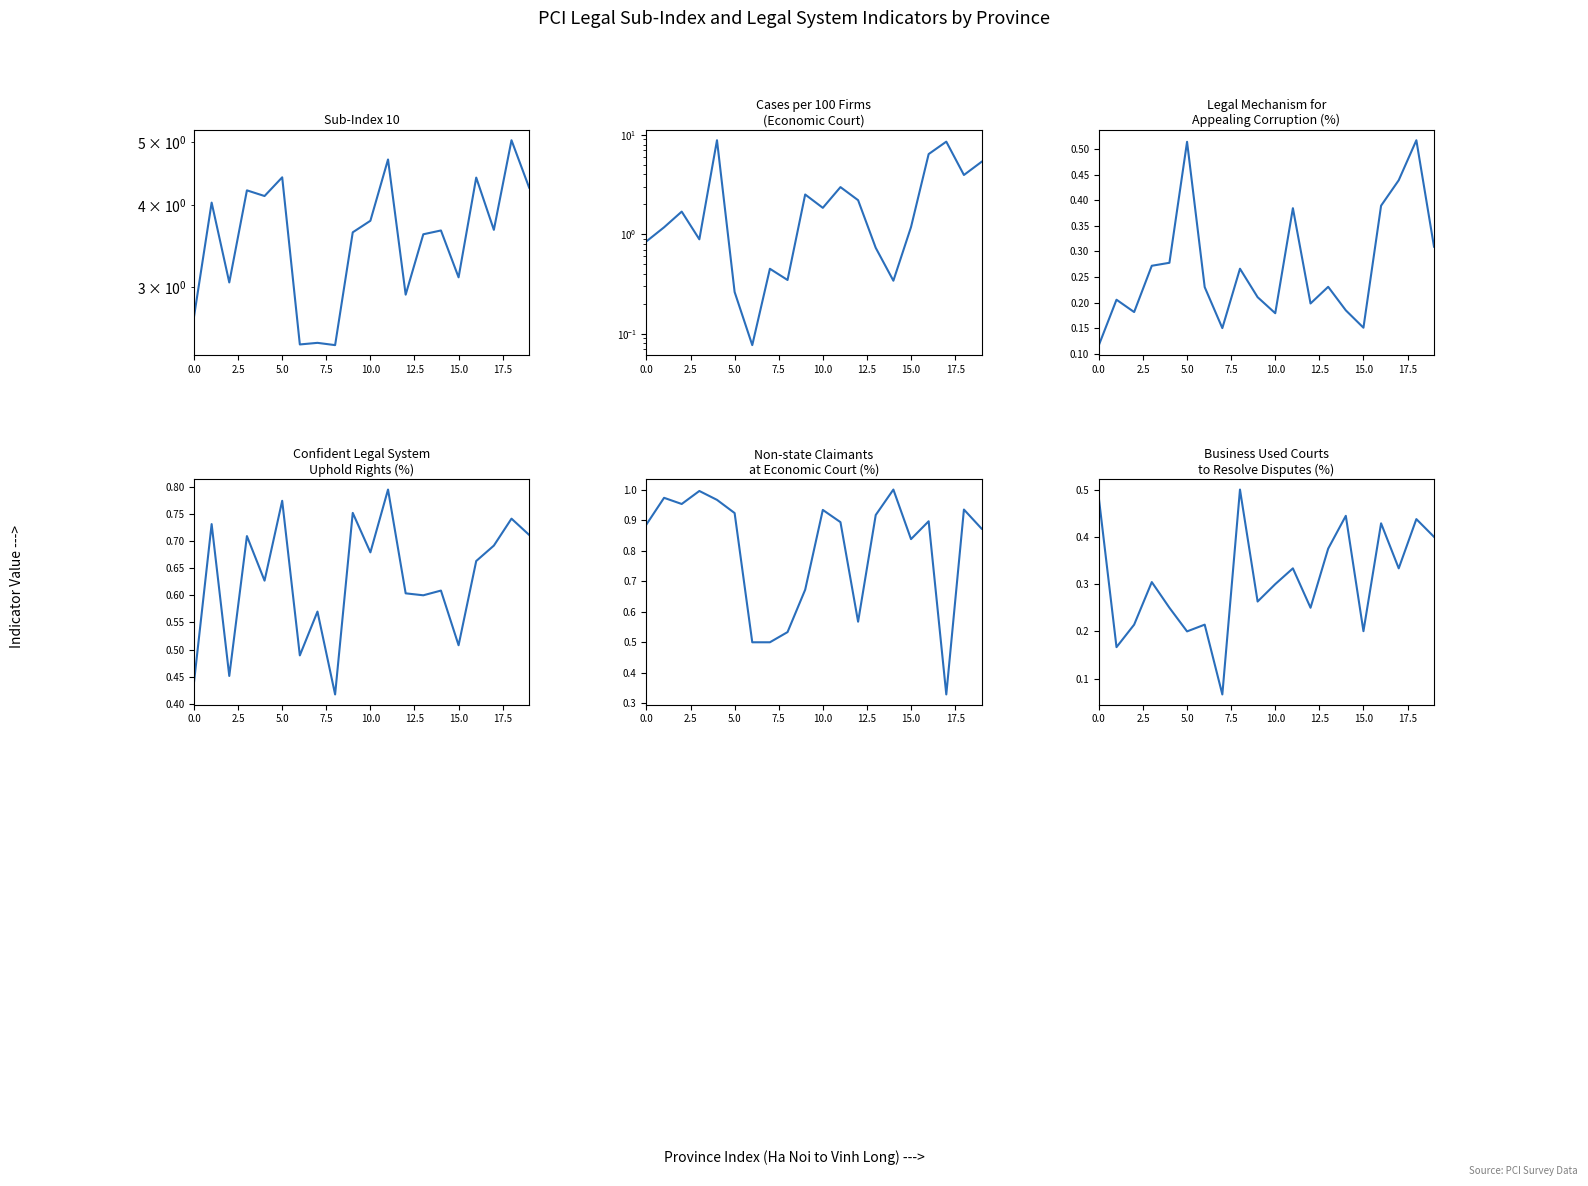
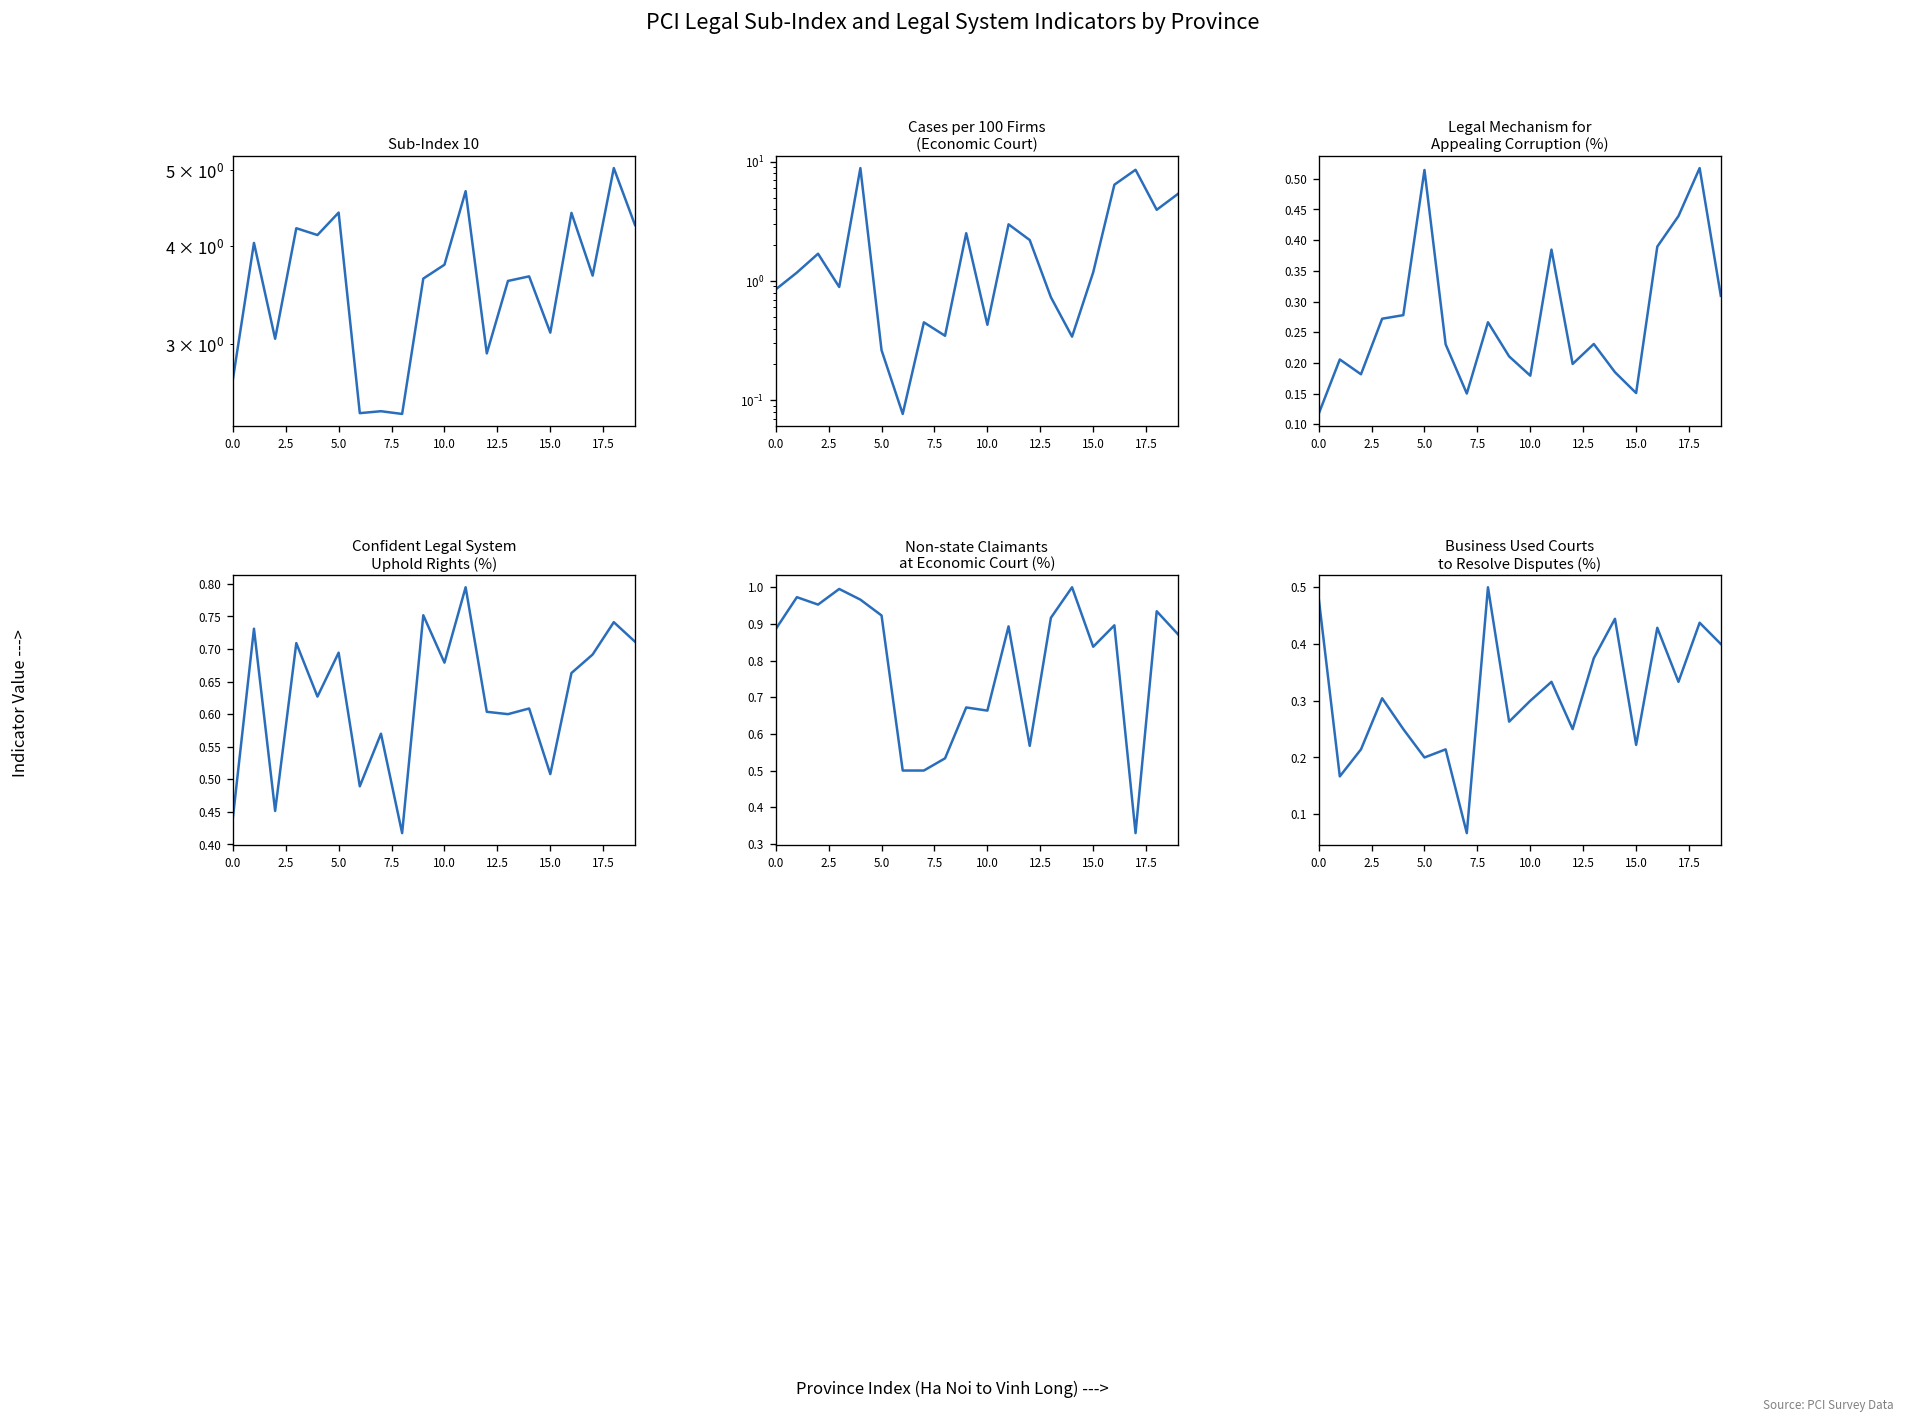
  {
    "Cases per 100 Firms (Economic Court)": {
      "0.0": 0.9,
      "5.0": 0.26,
-     "10.0": 1.8,
+     "10.0": 0.43,
      "15.0": 1.2
    },
    "Legal Mechanism for Appealing Corruption (%)": {
      "0.0": 0.12,
      "5.0": 0.51,
      "10.0": 0.18,
      "15.0": 0.15
    },
    "Confident Legal System Uphold Rights (%)": {
      "0.0": 0.44,
-     "5.0": 0.77,
+     "5.0": 0.69,
      "10.0": 0.68,
      "15.0": 0.51
    },
    "Non-state Claimants at Economic Court (%)": {
      "0.0": 0.89,
      "5.0": 0.92,
-     "10.0": 0.93,
+     "10.0": 0.66,
      "15.0": 0.84
    },
    "Business Used Courts to Resolve Disputes (%)": {
      "0.0": 0.48,
      "5.0": 0.20,
      "10.0": 0.30,
-     "15.0": 0.20
+     "15.0": 0.22
    }
  }
